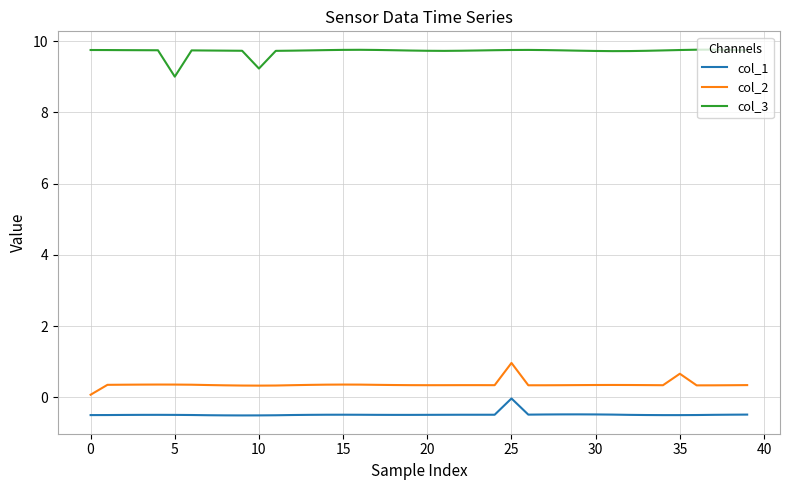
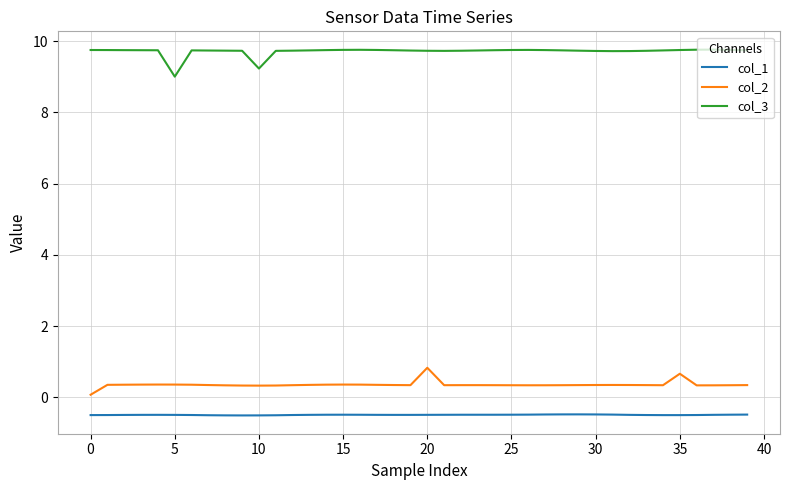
  {
    "col_1": {
      "0": -0.5,
      "5": -0.5,
      "10": -0.5,
      "15": -0.5,
      "20": -0.5,
-     "25": 0.0,
+     "25": -0.5,
      "30": -0.5,
      "35": -0.5
    },
    "col_2": {
      "0": 0.1,
      "5": 0.4,
      "10": 0.3,
      "15": 0.4,
-     "20": 0.3,
-     "25": 1.0,
+     "20": 0.8,
+     "25": 0.3,
      "30": 0.3,
      "35": 0.7
    },
    "col_3": {
      "0": 9.8,
      "5": 9.0,
      "10": 9.2,
      "15": 9.8,
      "20": 9.7,
      "25": 9.8,
      "30": 9.7,
      "35": 9.8
    }
  }
